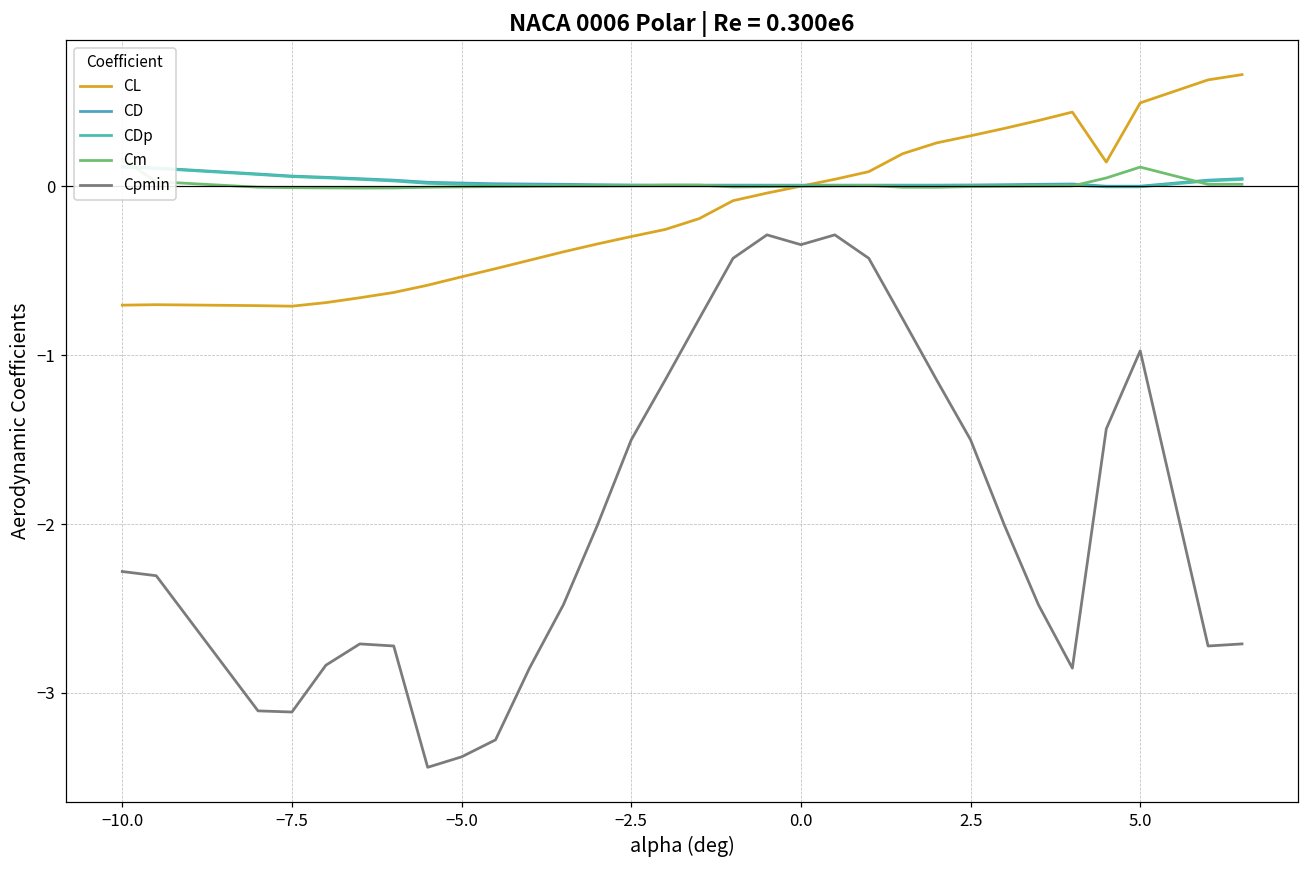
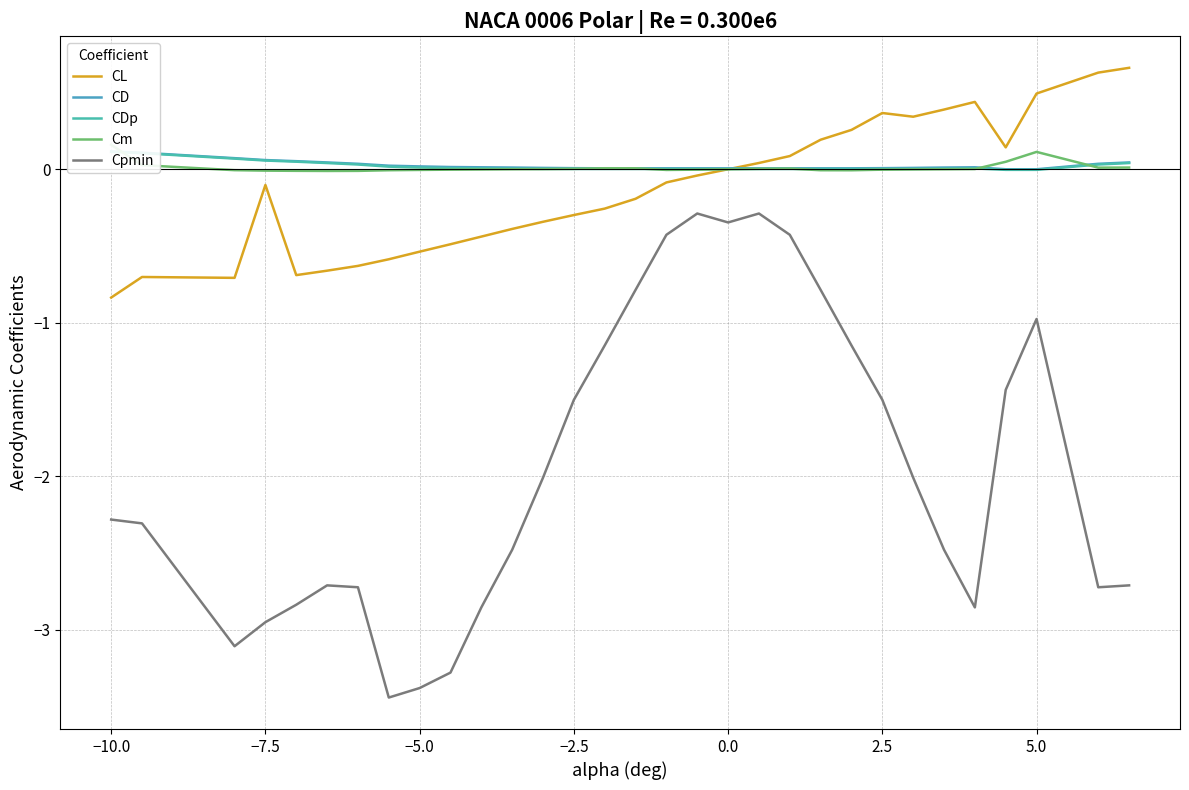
  {
    "CL": {
-     "−10.0": -0.70,
-     "−7.5": -0.71,
+     "−10.0": -0.84,
+     "−7.5": -0.10,
      "−5.0": -0.54,
      "−2.5": -0.30,
-     "2.5": 0.30,
+     "2.5": 0.37,
      "5.0": 0.49
    },
    "Cm": {
      "−7.5": -0.01,
      "5.0": 0.11
    },
    "Cpmin": {
      "−10.0": -2.28,
-     "−7.5": -3.11,
+     "−7.5": -2.95,
      "−5.0": -3.38,
      "−2.5": -1.50,
      "0.0": -0.35,
      "2.5": -1.50,
      "5.0": -0.98
    }
  }
